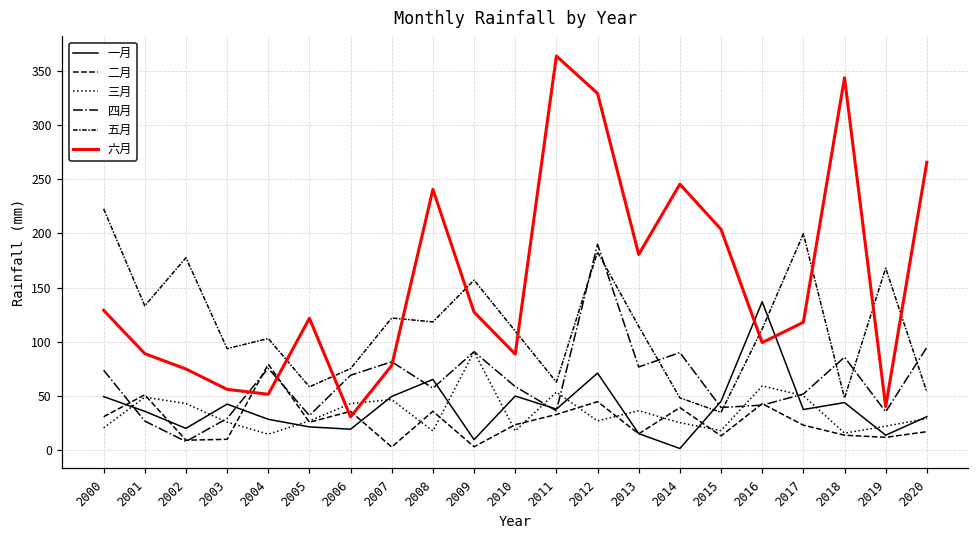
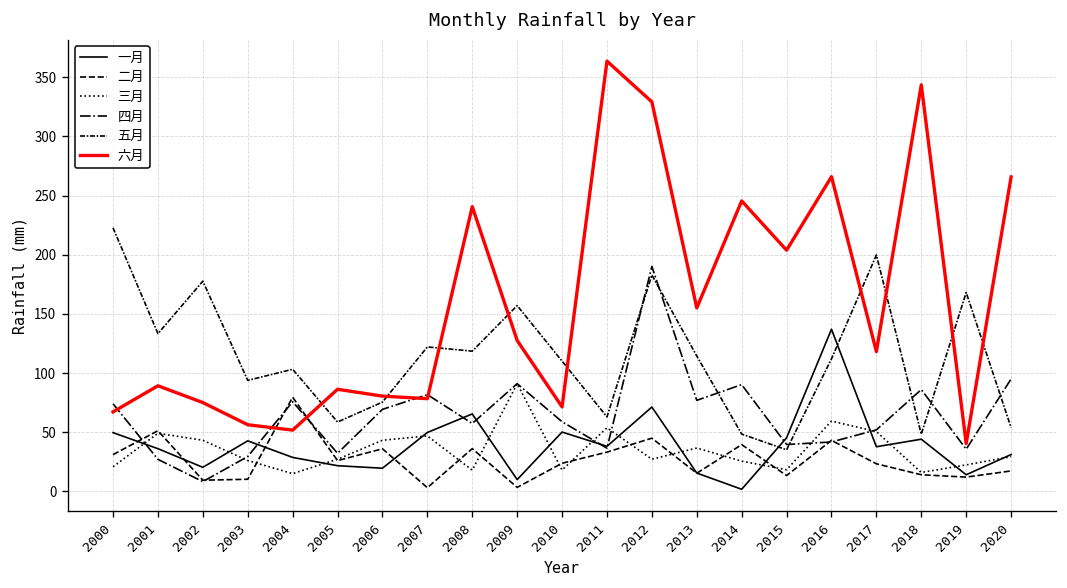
  {
    "六月": {
-     "2000": 130,
+     "2000": 70,
      "2001": 90,
      "2002": 80,
      "2003": 60,
      "2004": 50,
-     "2005": 120,
-     "2006": 30,
+     "2005": 90,
+     "2006": 80,
      "2007": 80,
      "2008": 240,
      "2009": 130,
-     "2010": 90,
+     "2010": 70,
      "2011": 360,
      "2012": 330,
-     "2013": 180,
+     "2013": 160,
      "2014": 250,
      "2015": 200,
-     "2016": 100,
+     "2016": 270,
      "2017": 120,
      "2018": 340,
      "2019": 40,
      "2020": 270
    }
  }
